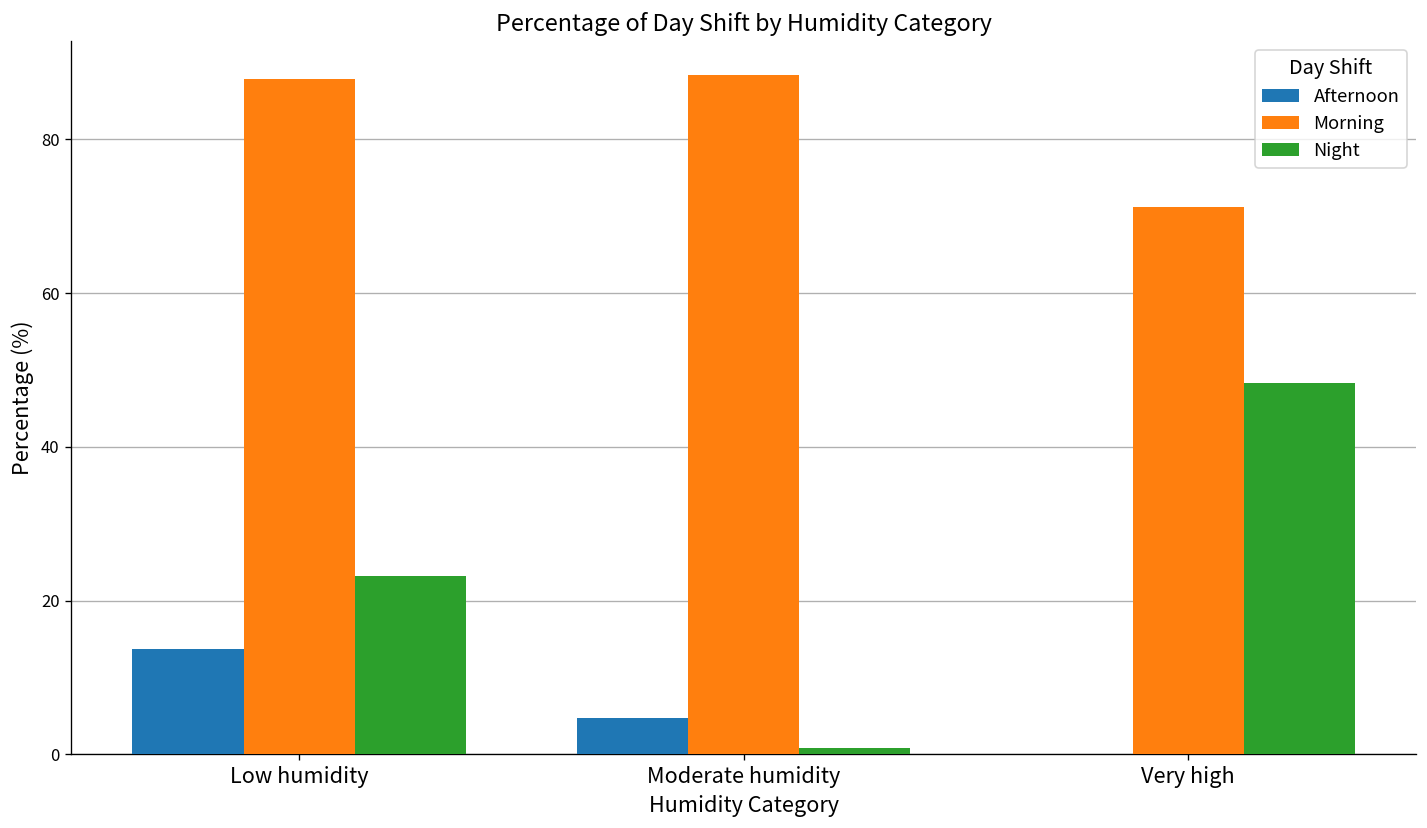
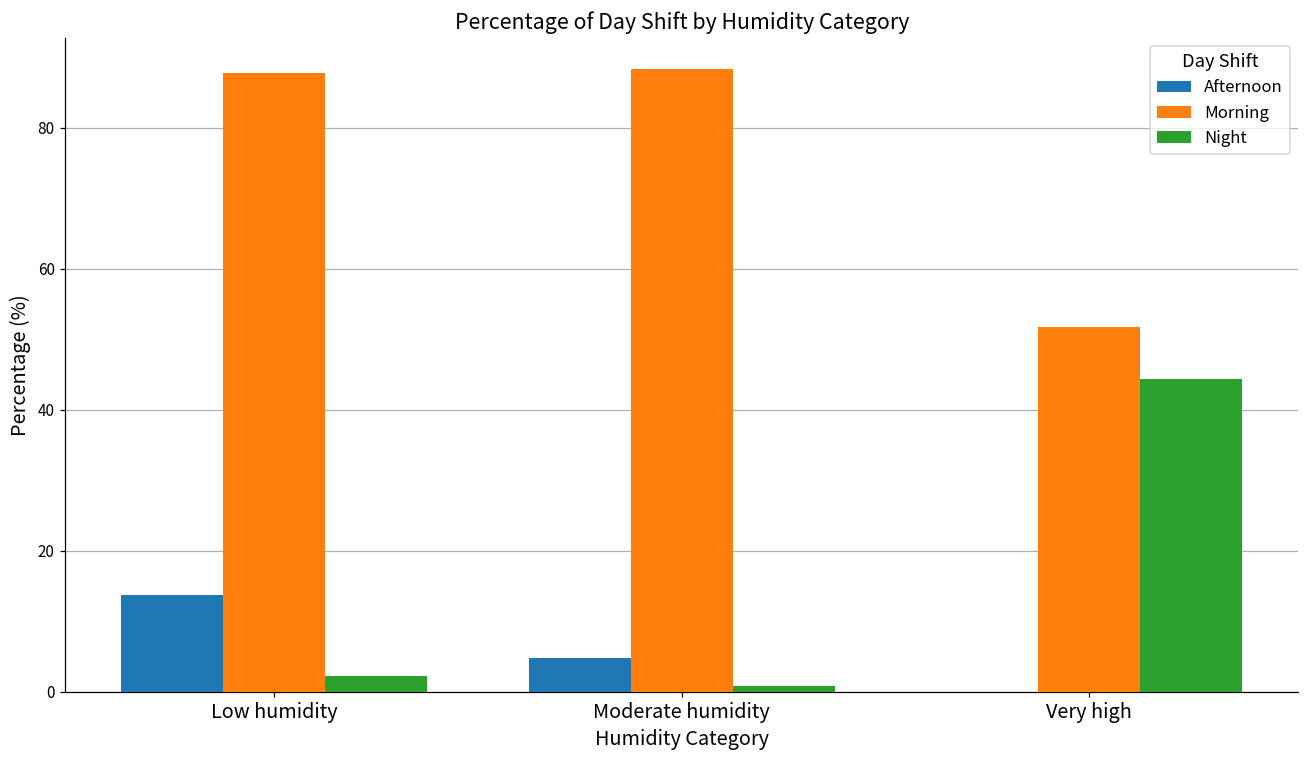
  {
    "Afternoon": {
      "Low humidity": 14,
      "Moderate humidity": 5,
      "Very high": 0
    },
    "Morning": {
      "Low humidity": 88,
      "Moderate humidity": 88,
-     "Very high": 71
+     "Very high": 52
    },
    "Night": {
-     "Low humidity": 23,
+     "Low humidity": 2,
      "Moderate humidity": 1,
-     "Very high": 48
+     "Very high": 44
    }
  }
